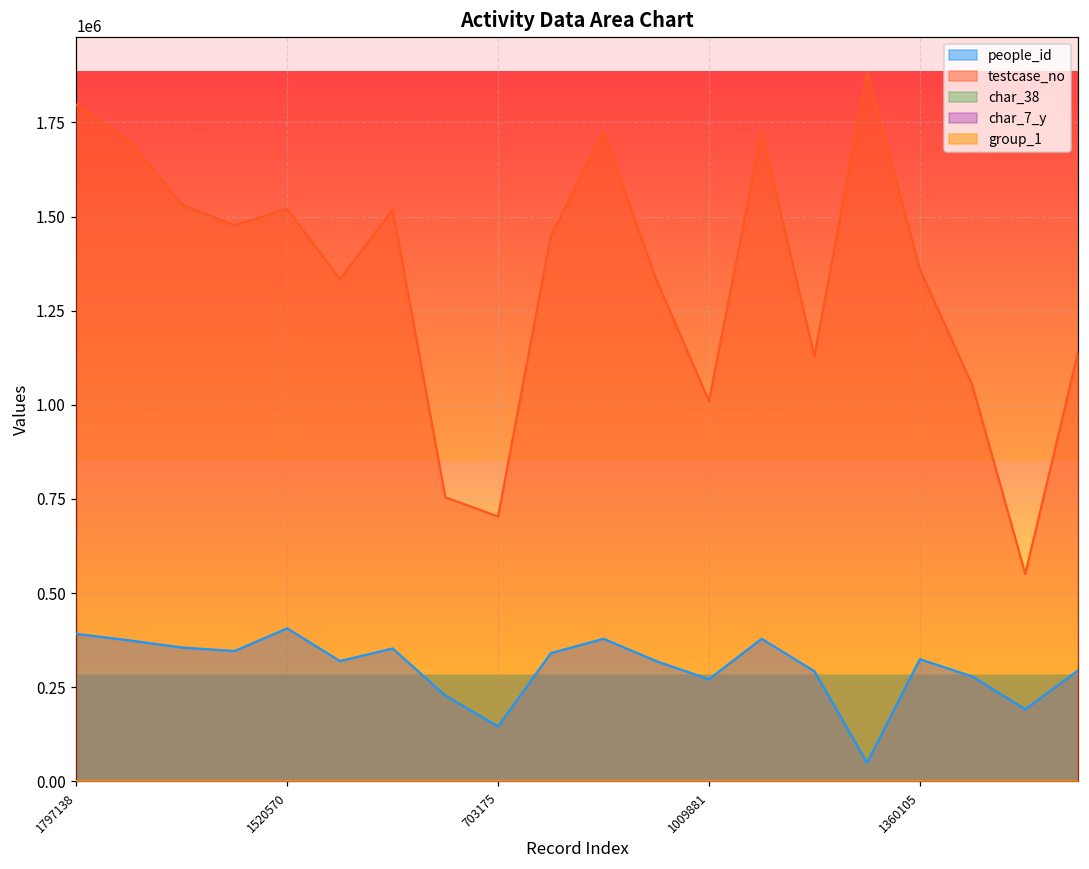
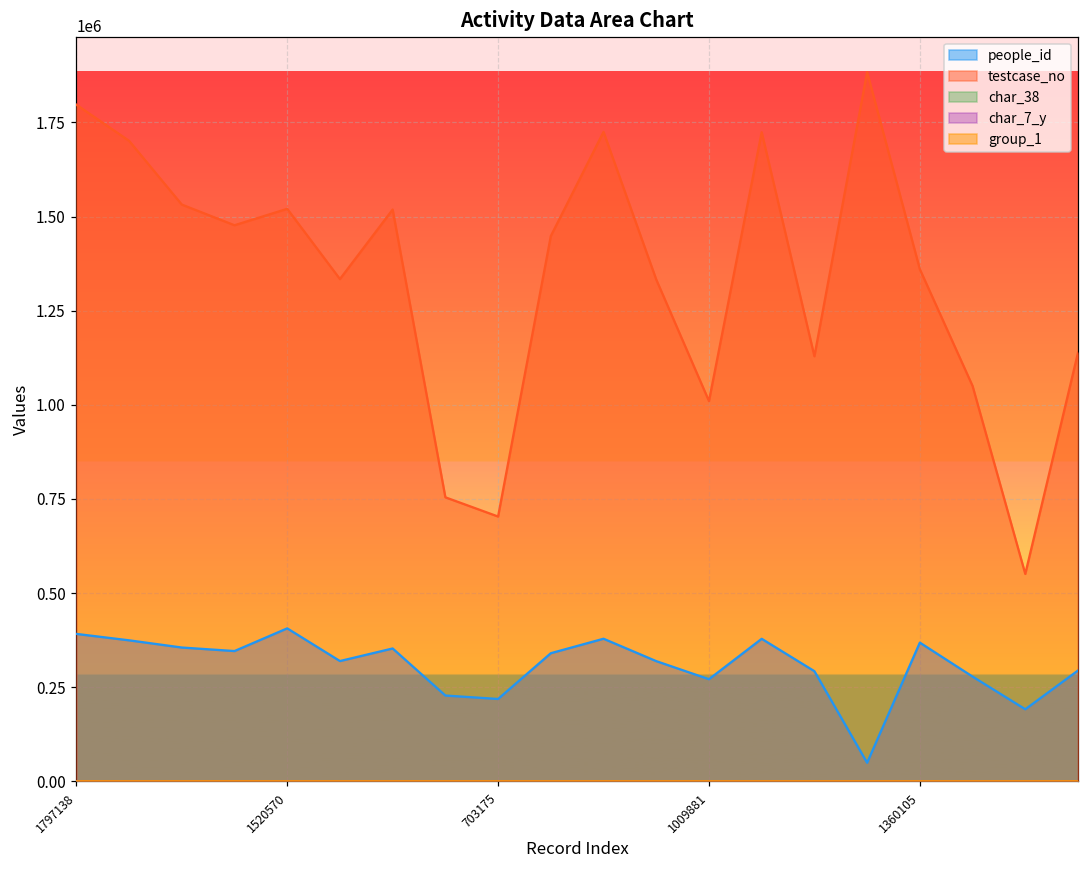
  {
    "people_id": {
      "1797138": 390000,
      "1520570": 410000,
-     "703175": 150000,
+     "703175": 220000,
      "1009881": 270000,
-     "1360105": 320000
+     "1360105": 370000
    }
  }
